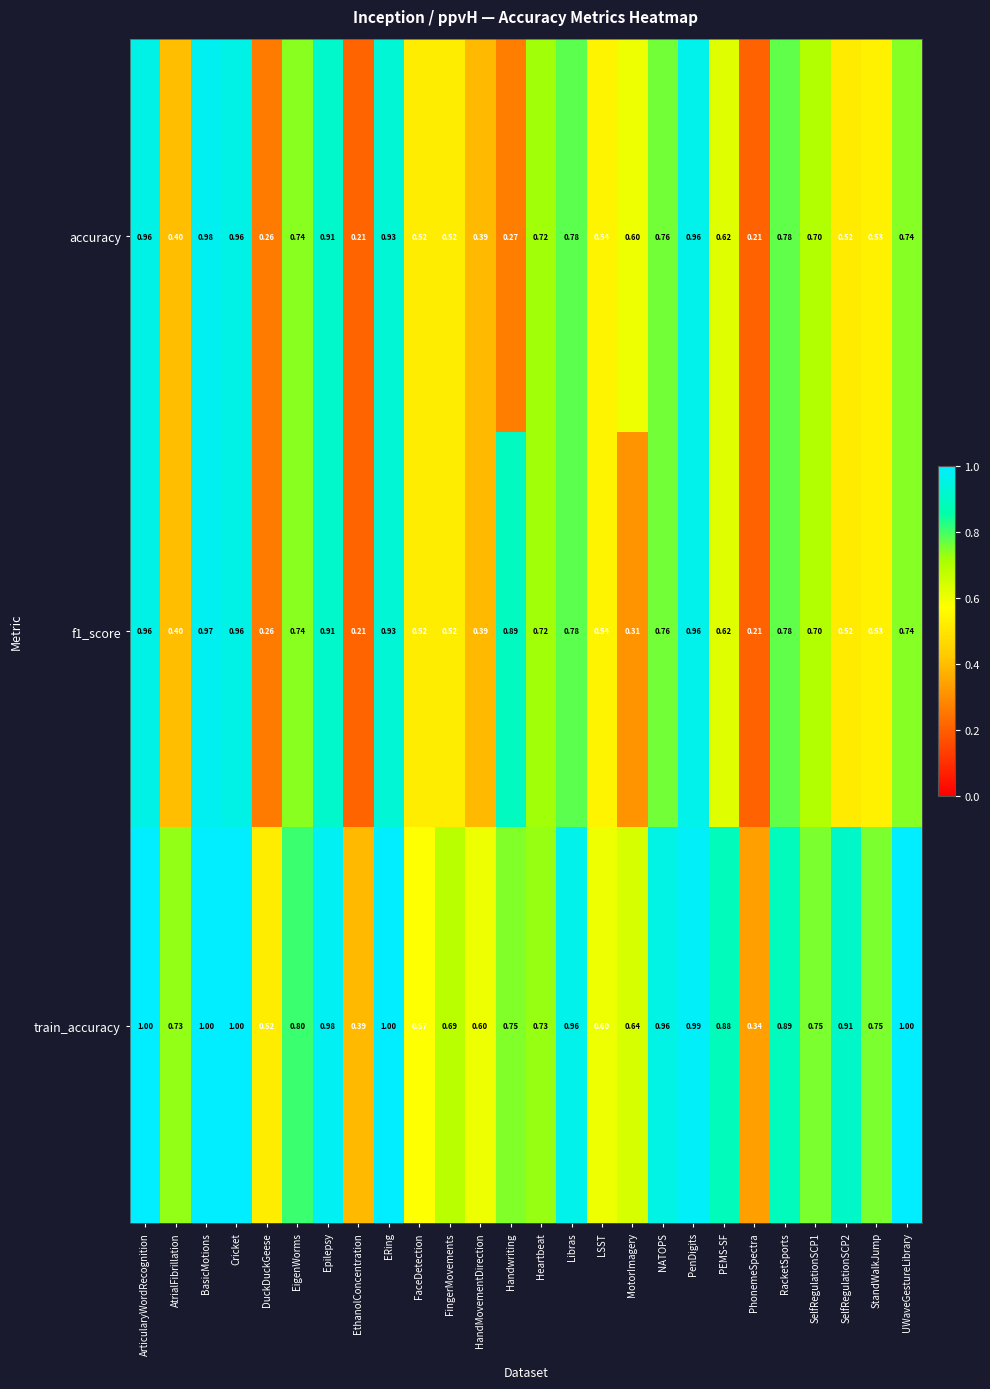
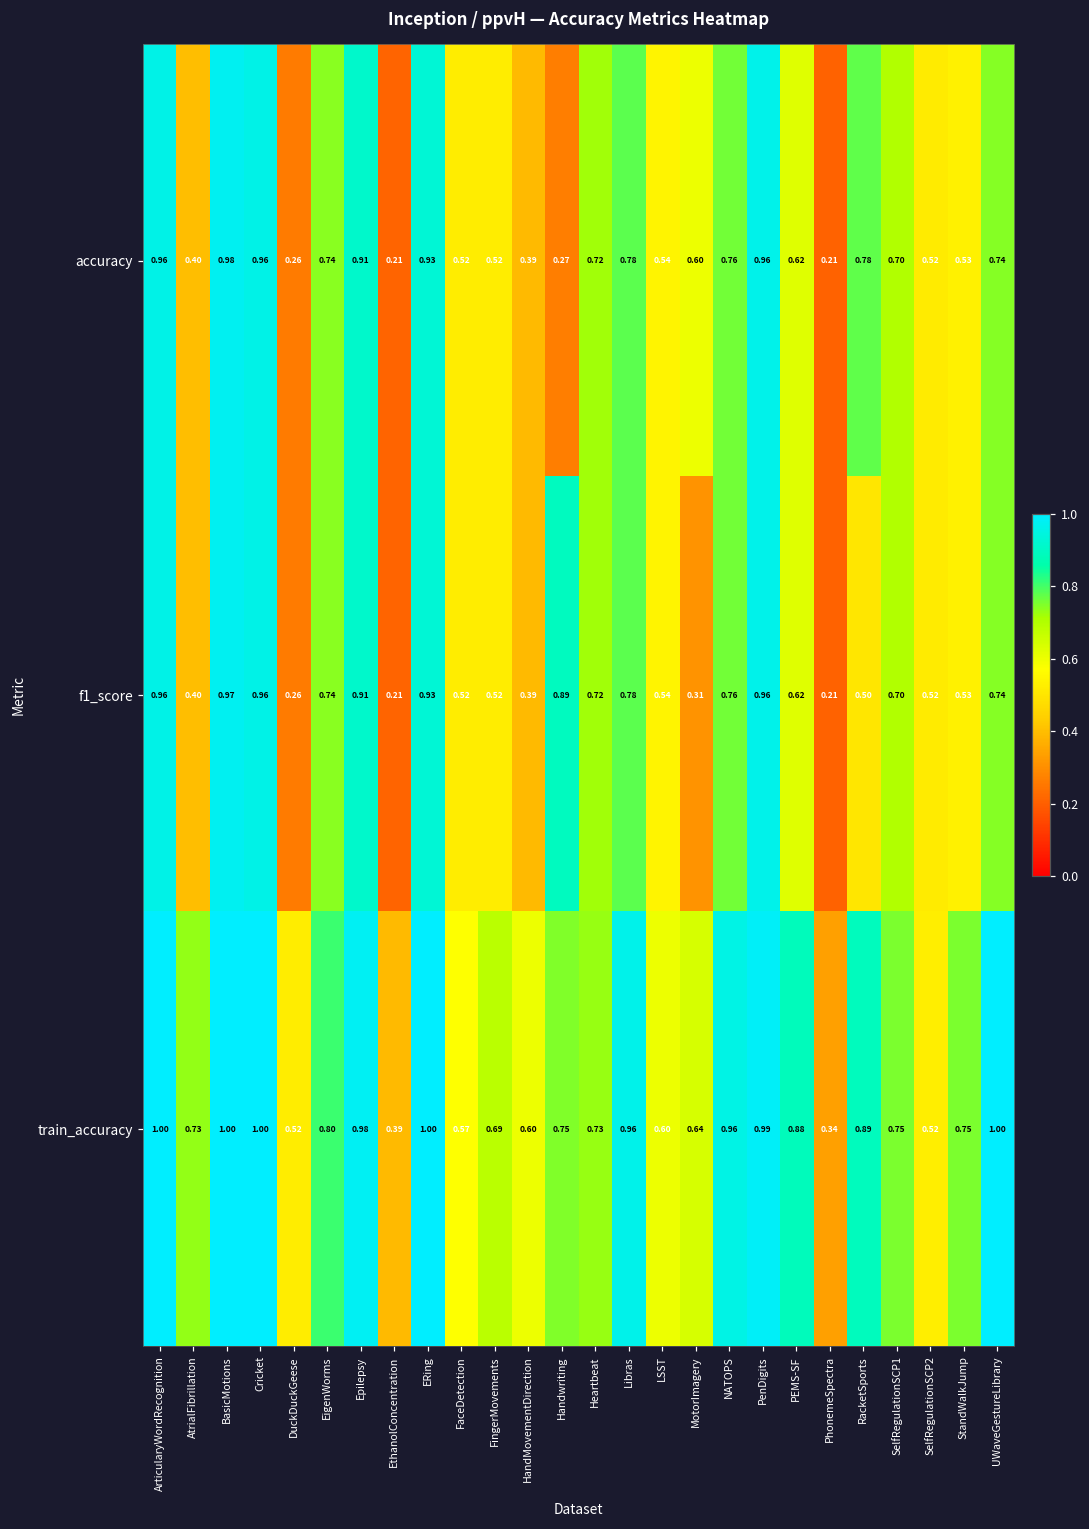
  {
    "accuracy": {
      "ArticularyWordRecognition": 0.96,
      "AtrialFibrillation": 0.40,
      "BasicMotions": 0.98,
      "Cricket": 0.96,
      "DuckDuckGeese": 0.26,
      "EigenWorms": 0.74,
      "Epilepsy": 0.91,
      "EthanolConcentration": 0.21,
      "ERing": 0.93,
      "FaceDetection": 0.52,
      "FingerMovements": 0.52,
      "HandMovementDirection": 0.39,
      "Handwriting": 0.27,
      "Heartbeat": 0.72,
      "Libras": 0.78,
      "LSST": 0.54,
      "MotorImagery": 0.60,
      "NATOPS": 0.76,
      "PenDigits": 0.96,
      "PEMS-SF": 0.62,
      "PhonemeSpectra": 0.21,
      "RacketSports": 0.78,
      "SelfRegulationSCP1": 0.70,
      "SelfRegulationSCP2": 0.52,
      "StandWalkJump": 0.53,
      "UWaveGestureLibrary": 0.74
    },
    "f1_score": {
      "ArticularyWordRecognition": 0.96,
      "AtrialFibrillation": 0.40,
      "BasicMotions": 0.97,
      "Cricket": 0.96,
      "DuckDuckGeese": 0.26,
      "EigenWorms": 0.74,
      "Epilepsy": 0.91,
      "EthanolConcentration": 0.21,
      "ERing": 0.93,
      "FaceDetection": 0.52,
      "FingerMovements": 0.52,
      "HandMovementDirection": 0.39,
      "Handwriting": 0.89,
      "Heartbeat": 0.72,
      "Libras": 0.78,
      "LSST": 0.54,
      "MotorImagery": 0.31,
      "NATOPS": 0.76,
      "PenDigits": 0.96,
      "PEMS-SF": 0.62,
      "PhonemeSpectra": 0.21,
-     "RacketSports": 0.78,
+     "RacketSports": 0.50,
      "SelfRegulationSCP1": 0.70,
      "SelfRegulationSCP2": 0.52,
      "StandWalkJump": 0.53,
      "UWaveGestureLibrary": 0.74
    },
    "train_accuracy": {
      "ArticularyWordRecognition": 1.00,
      "AtrialFibrillation": 0.73,
      "BasicMotions": 1.00,
      "Cricket": 1.00,
      "DuckDuckGeese": 0.52,
      "EigenWorms": 0.80,
      "Epilepsy": 0.98,
      "EthanolConcentration": 0.39,
      "ERing": 1.00,
      "FaceDetection": 0.57,
      "FingerMovements": 0.69,
      "HandMovementDirection": 0.60,
      "Handwriting": 0.75,
      "Heartbeat": 0.73,
      "Libras": 0.96,
      "LSST": 0.60,
      "MotorImagery": 0.64,
      "NATOPS": 0.96,
      "PenDigits": 0.99,
      "PEMS-SF": 0.88,
      "PhonemeSpectra": 0.34,
      "RacketSports": 0.89,
      "SelfRegulationSCP1": 0.75,
-     "SelfRegulationSCP2": 0.91,
+     "SelfRegulationSCP2": 0.52,
      "StandWalkJump": 0.75,
      "UWaveGestureLibrary": 1.00
    }
  }
